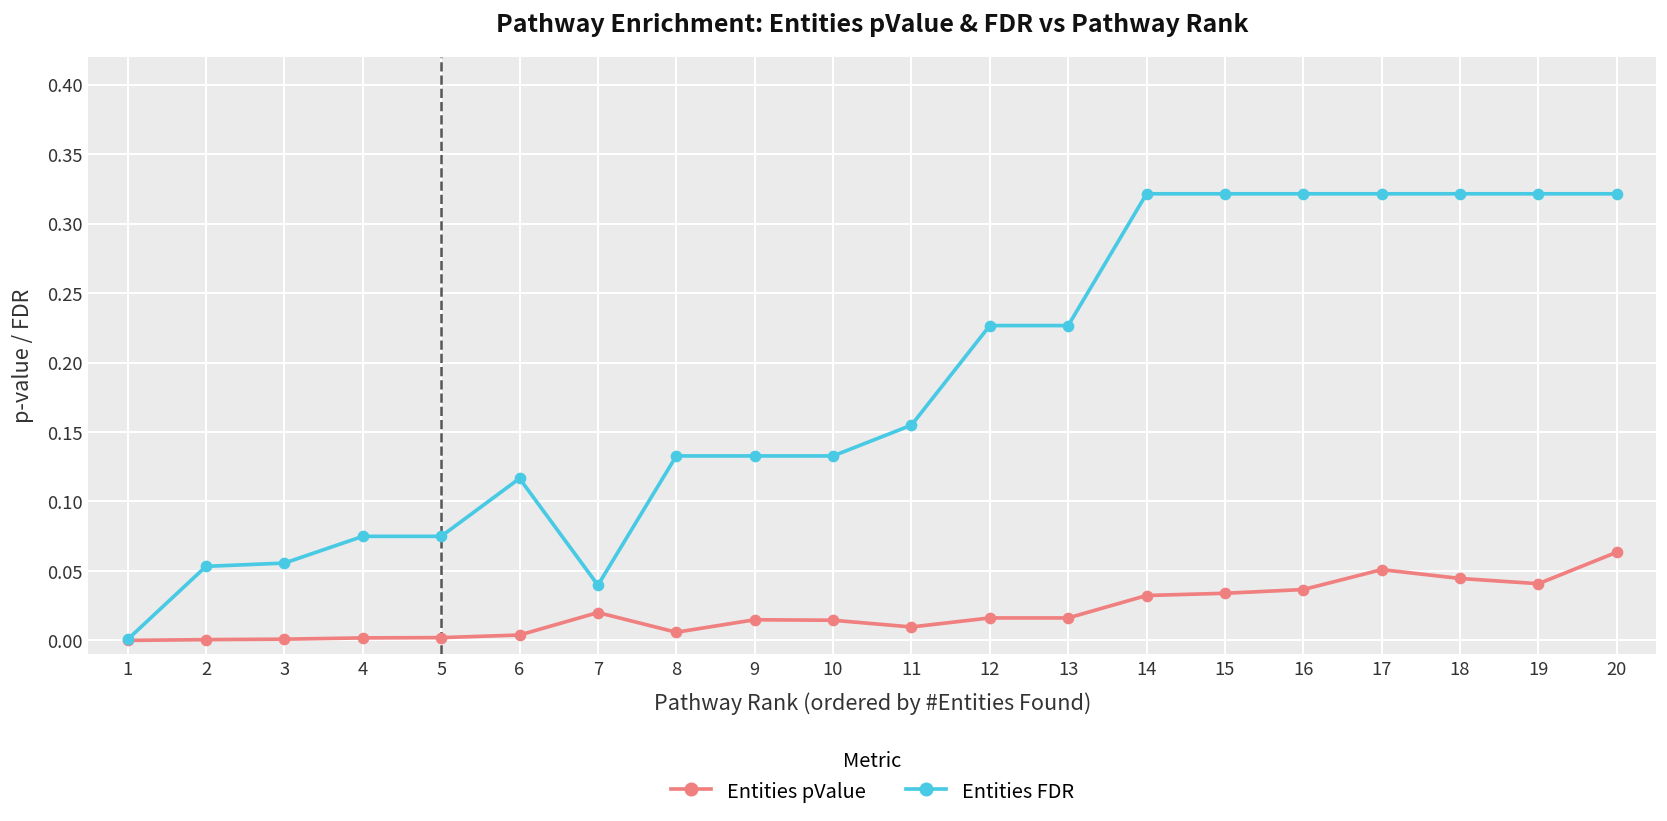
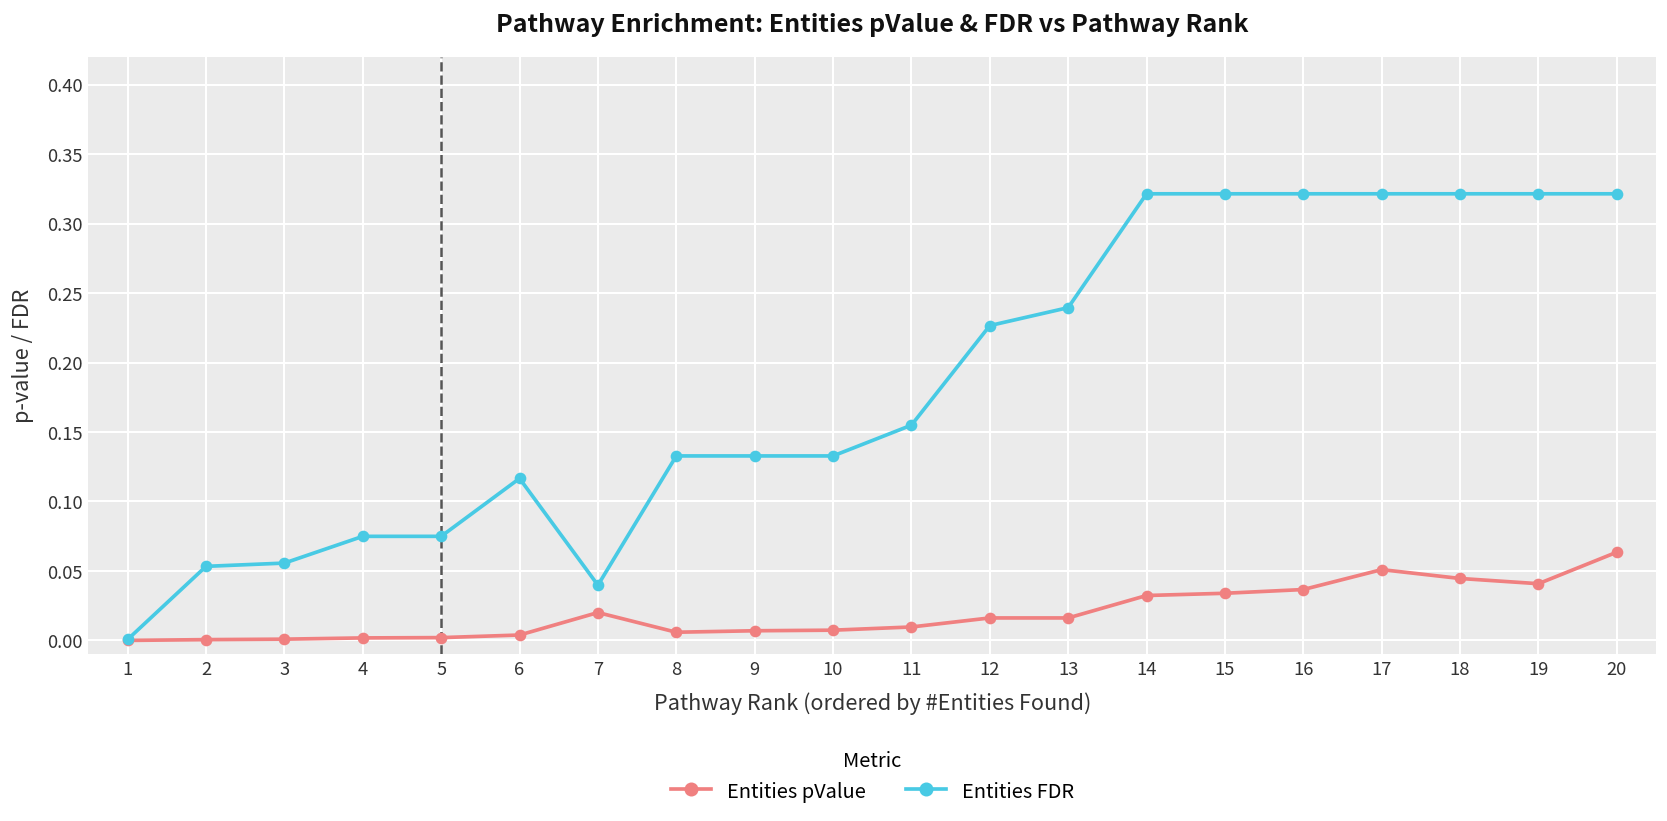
  {
    "Entities pValue": {
      "2": 0.001,
      "3": 0.001,
      "4": 0.002,
      "5": 0.002,
      "6": 0.004,
      "7": 0.020,
      "8": 0.006,
-     "9": 0.015,
-     "10": 0.015,
+     "9": 0.007,
+     "10": 0.007,
      "11": 0.010,
      "12": 0.016,
      "13": 0.016,
      "14": 0.032,
      "15": 0.034,
      "16": 0.037,
      "17": 0.051,
      "18": 0.045,
      "19": 0.041,
      "20": 0.063
    },
    "Entities FDR": {
      "2": 0.053,
      "3": 0.056,
      "4": 0.075,
      "5": 0.075,
      "6": 0.117,
      "7": 0.040,
      "8": 0.133,
      "9": 0.133,
      "10": 0.133,
      "11": 0.155,
      "12": 0.227,
-     "13": 0.227,
+     "13": 0.239,
      "14": 0.321,
      "15": 0.321,
      "16": 0.321,
      "17": 0.321,
      "18": 0.321,
      "19": 0.321,
      "20": 0.321
    }
  }
